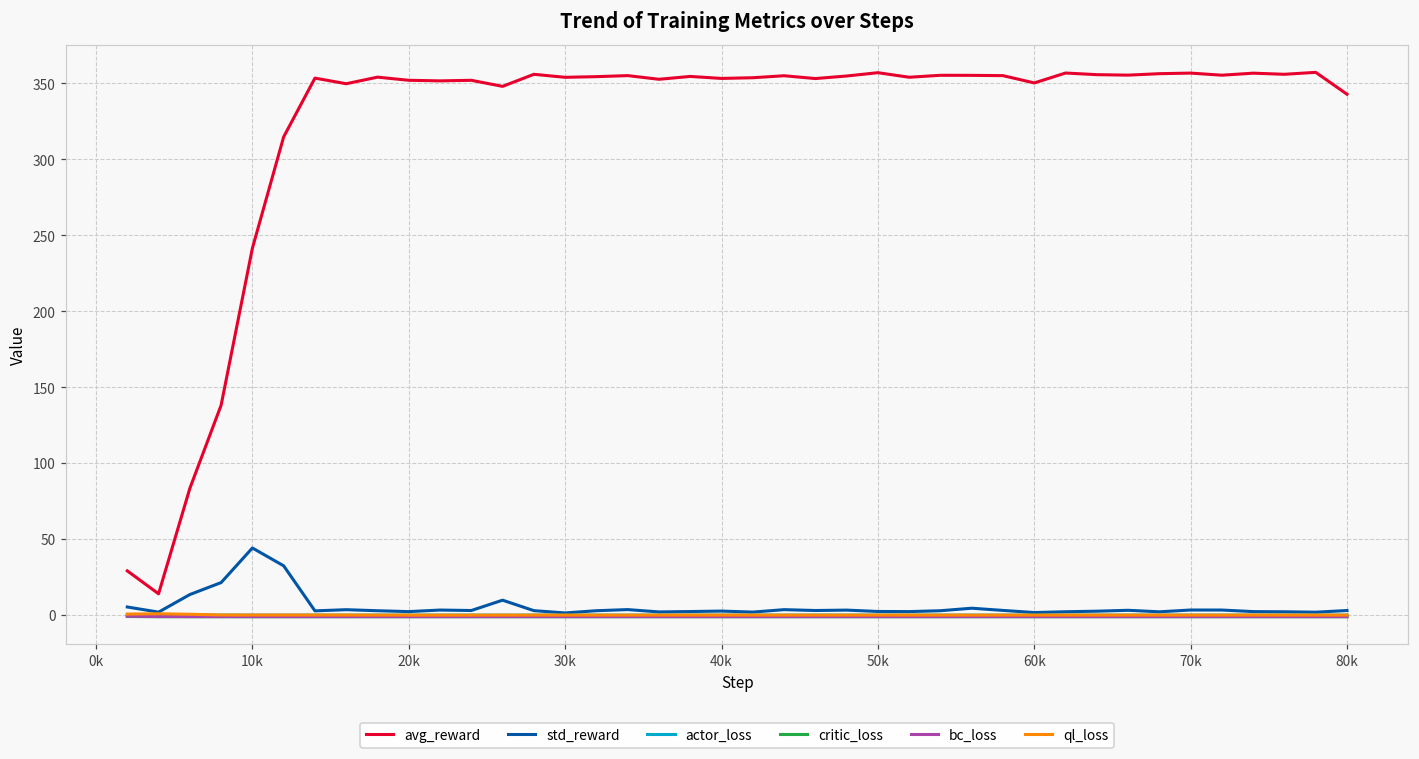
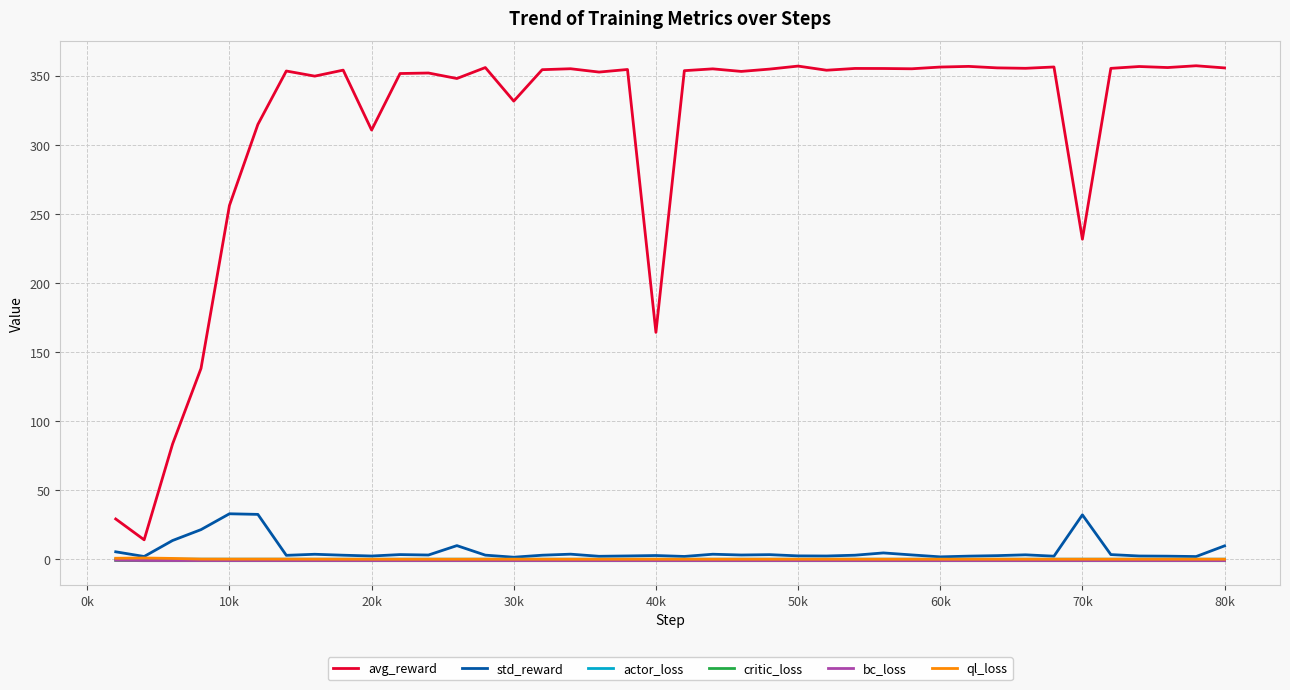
  {
    "avg_reward": {
-     "10k": 242,
-     "20k": 352,
-     "30k": 354,
-     "40k": 353,
+     "10k": 256,
+     "20k": 311,
+     "30k": 332,
+     "40k": 164,
      "50k": 357,
-     "60k": 350,
-     "70k": 357,
-     "80k": 343
+     "60k": 356,
+     "70k": 232,
+     "80k": 356
    },
    "std_reward": {
-     "10k": 44,
+     "10k": 33,
      "20k": 2,
      "40k": 3,
      "50k": 2,
-     "70k": 3,
-     "80k": 3
+     "70k": 32,
+     "80k": 10
    }
  }
